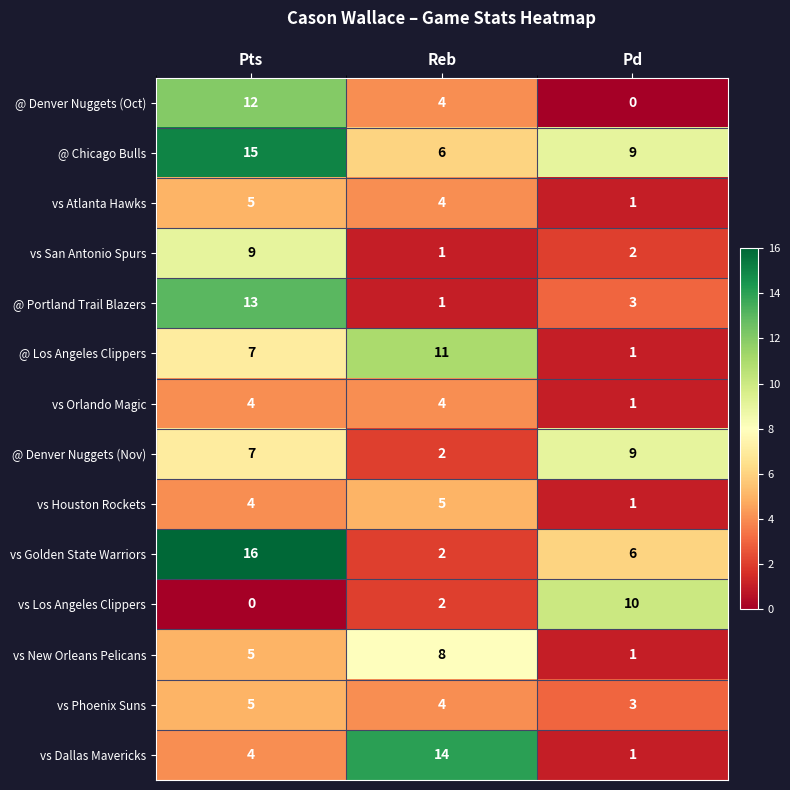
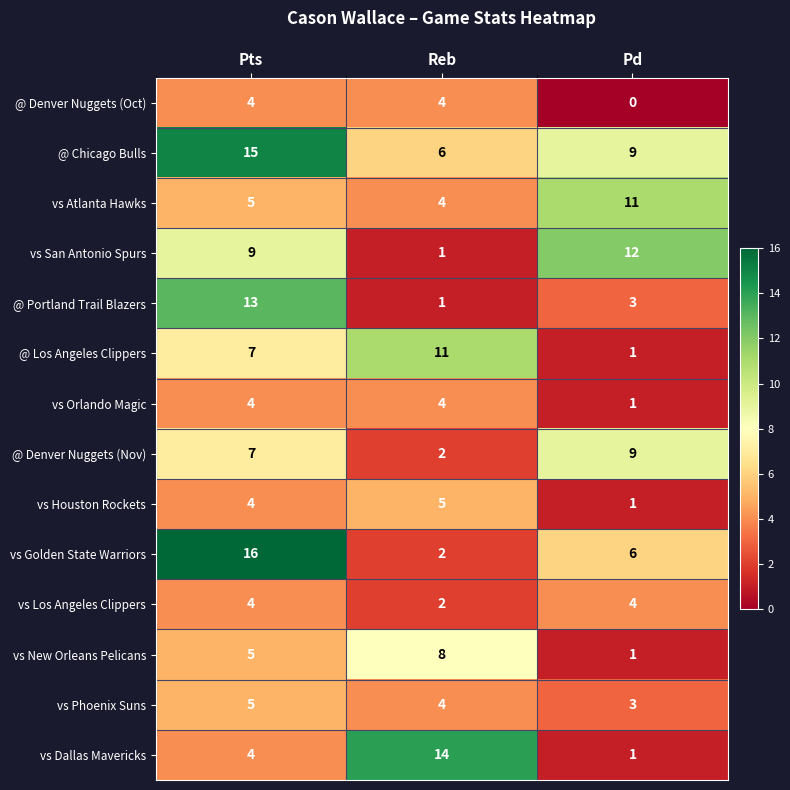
  {
    "@ Denver Nuggets (Oct)": {
-     "Pts": 12,
+     "Pts": 4,
      "Reb": 4,
      "Pd": 0
    },
    "@ Chicago Bulls": {
      "Pts": 15,
      "Reb": 6,
      "Pd": 9
    },
    "vs Atlanta Hawks": {
      "Pts": 5,
      "Reb": 4,
-     "Pd": 1
+     "Pd": 11
    },
    "vs San Antonio Spurs": {
      "Pts": 9,
      "Reb": 1,
-     "Pd": 2
+     "Pd": 12
    },
    "@ Portland Trail Blazers": {
      "Pts": 13,
      "Reb": 1,
      "Pd": 3
    },
    "@ Los Angeles Clippers": {
      "Pts": 7,
      "Reb": 11,
      "Pd": 1
    },
    "vs Orlando Magic": {
      "Pts": 4,
      "Reb": 4,
      "Pd": 1
    },
    "@ Denver Nuggets (Nov)": {
      "Pts": 7,
      "Reb": 2,
      "Pd": 9
    },
    "vs Houston Rockets": {
      "Pts": 4,
      "Reb": 5,
      "Pd": 1
    },
    "vs Golden State Warriors": {
      "Pts": 16,
      "Reb": 2,
      "Pd": 6
    },
    "vs Los Angeles Clippers": {
-     "Pts": 0,
+     "Pts": 4,
      "Reb": 2,
-     "Pd": 10
+     "Pd": 4
    },
    "vs New Orleans Pelicans": {
      "Pts": 5,
      "Reb": 8,
      "Pd": 1
    },
    "vs Phoenix Suns": {
      "Pts": 5,
      "Reb": 4,
      "Pd": 3
    },
    "vs Dallas Mavericks": {
      "Pts": 4,
      "Reb": 14,
      "Pd": 1
    }
  }
